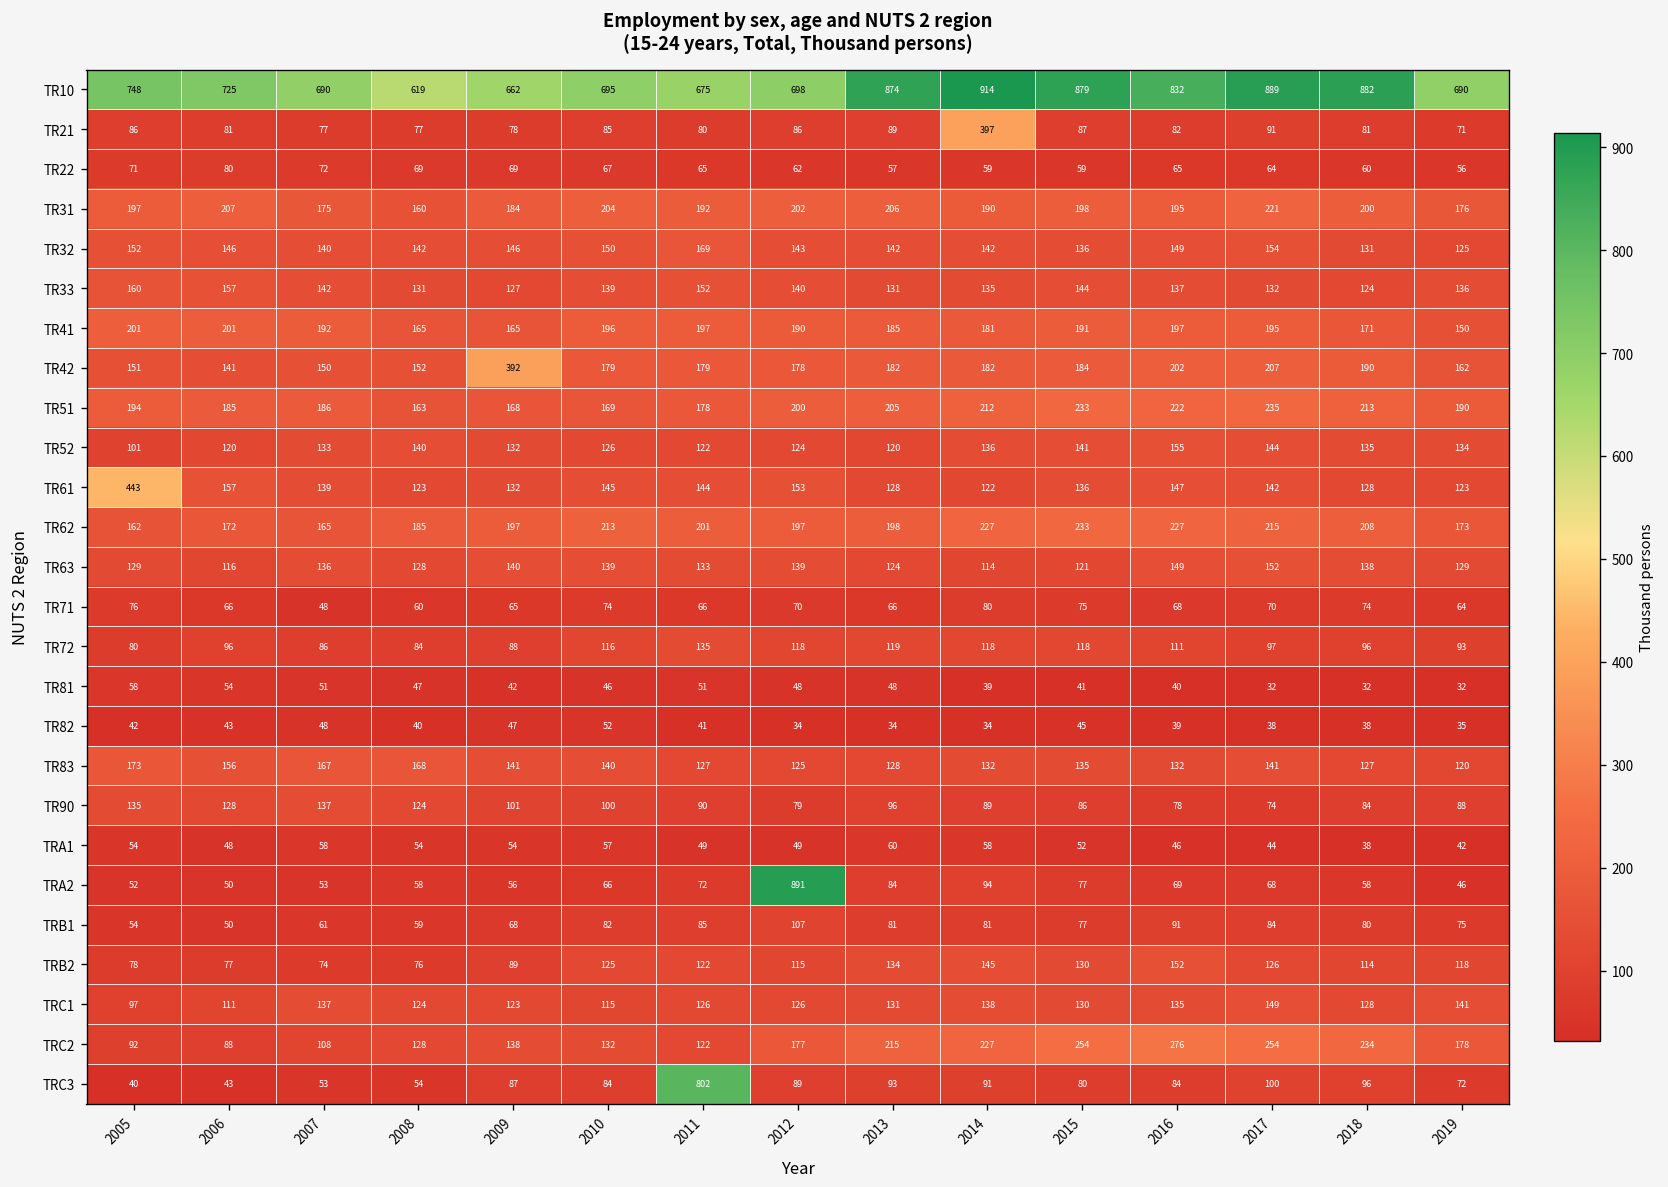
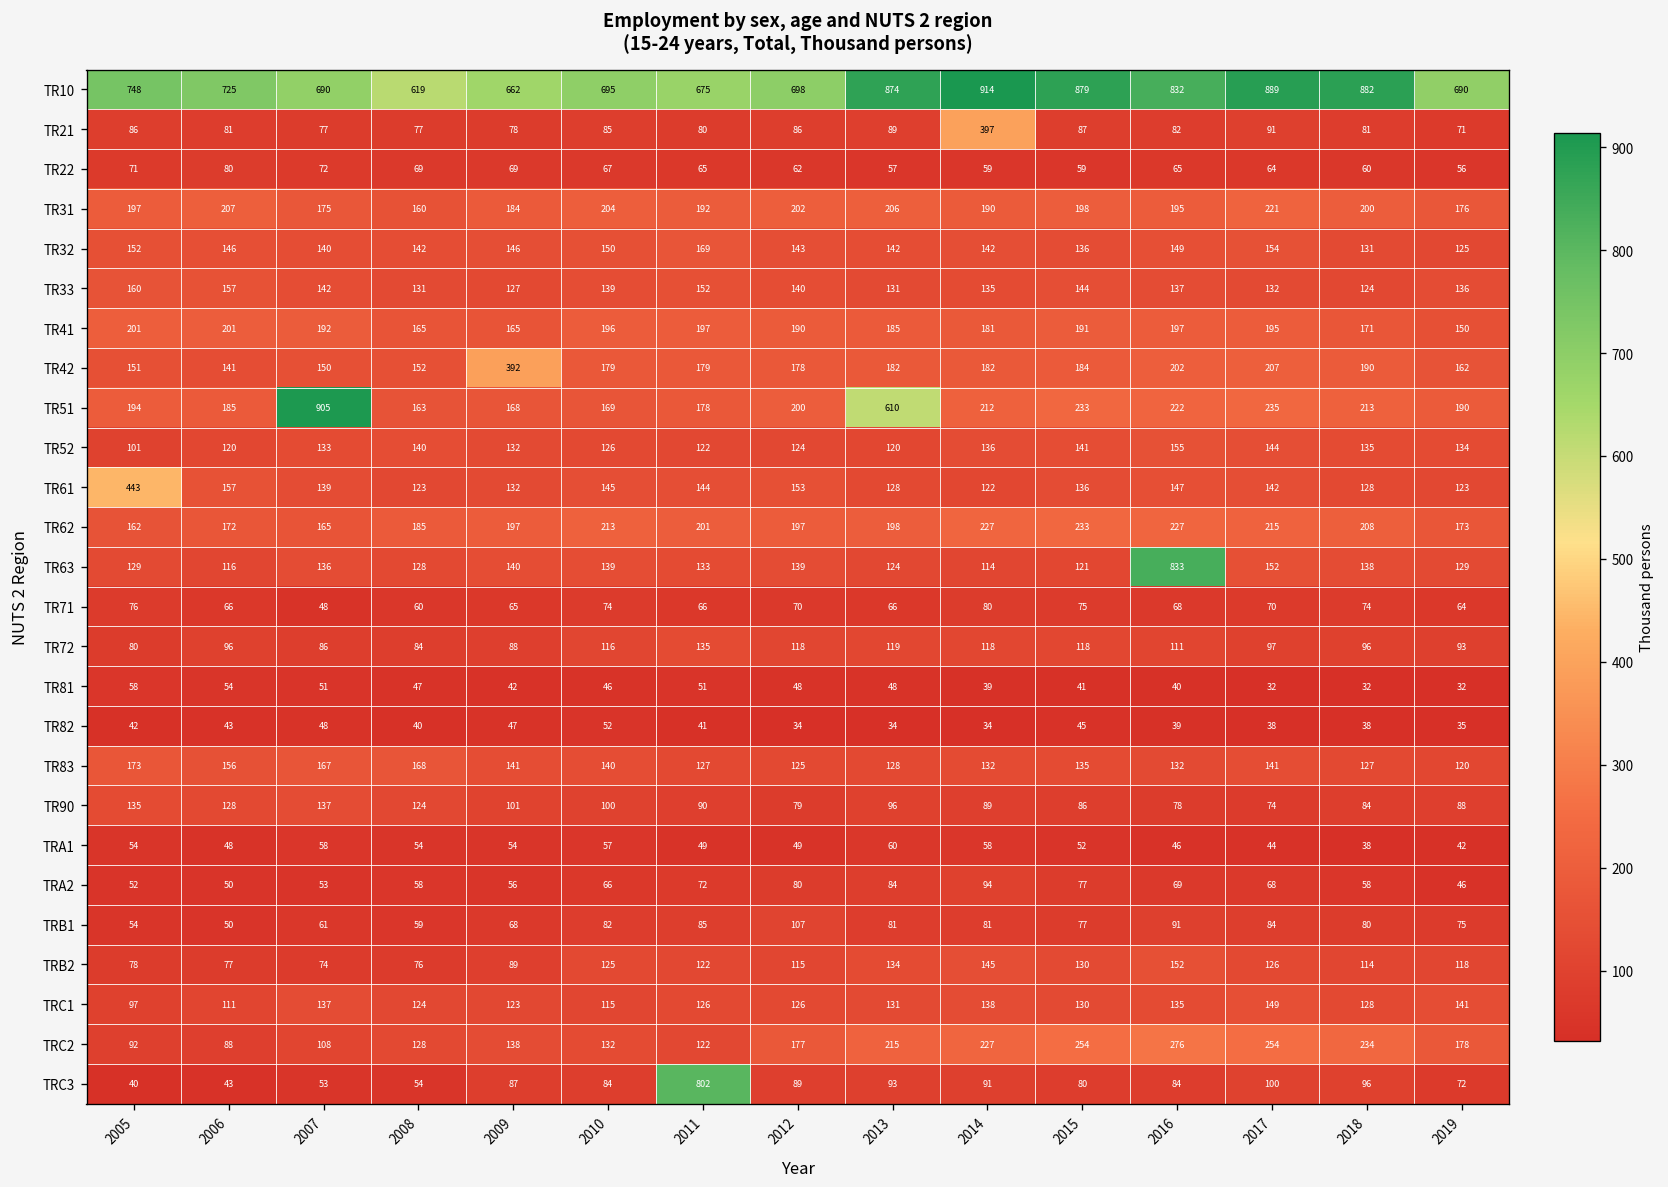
  {
    "TR51": {
      "2005": 194,
      "2006": 185,
-     "2007": 186,
+     "2007": 905,
      "2008": 163,
      "2009": 168,
      "2010": 169,
      "2011": 178,
      "2012": 200,
-     "2013": 205,
+     "2013": 610,
      "2014": 212,
      "2015": 233,
      "2016": 222,
      "2017": 235,
      "2018": 213,
      "2019": 190
    },
    "TR63": {
      "2005": 129,
      "2006": 116,
      "2007": 136,
      "2008": 128,
      "2009": 140,
      "2010": 139,
      "2011": 133,
      "2012": 139,
      "2013": 124,
      "2014": 114,
      "2015": 121,
-     "2016": 149,
+     "2016": 833,
      "2017": 152,
      "2018": 138,
      "2019": 129
    },
    "TRA2": {
      "2005": 52,
      "2006": 50,
      "2007": 53,
      "2008": 58,
      "2009": 56,
      "2010": 66,
      "2011": 72,
-     "2012": 891,
+     "2012": 80,
      "2013": 84,
      "2014": 94,
      "2015": 77,
      "2016": 69,
      "2017": 68,
      "2018": 58,
      "2019": 46
    }
  }
